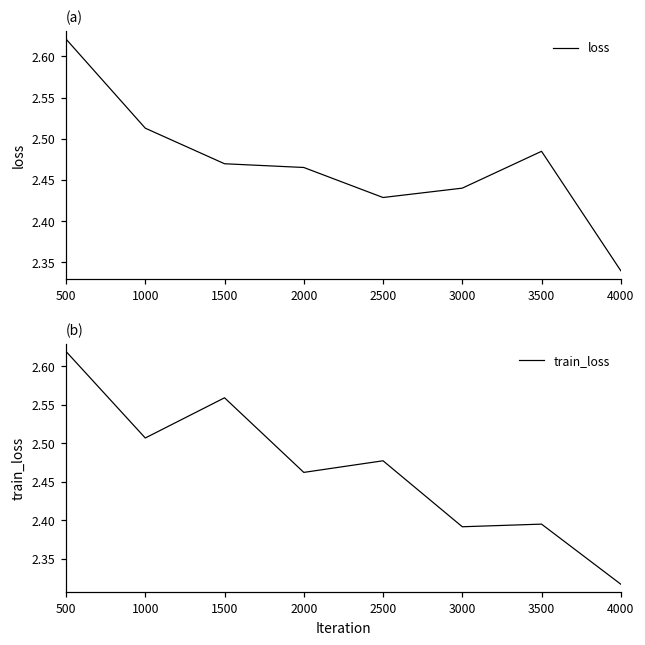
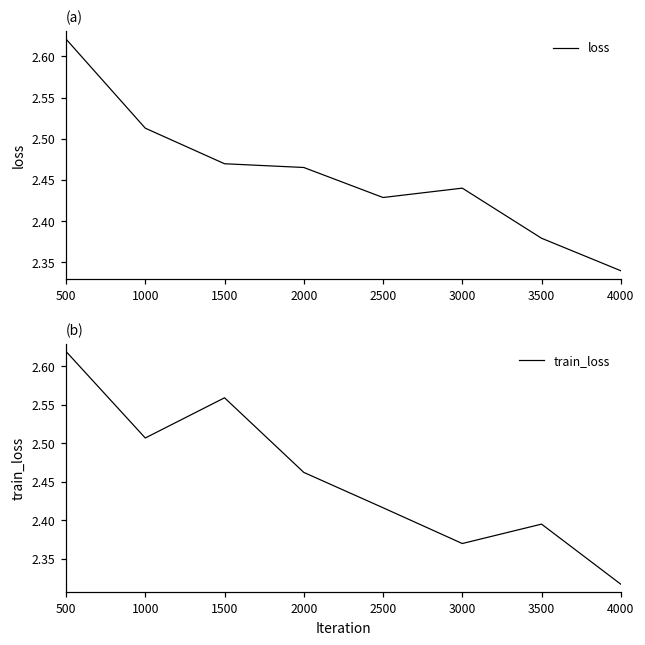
  {
    "(a)": {
      "500": 2.62,
      "1000": 2.51,
      "1500": 2.47,
      "2000": 2.47,
      "2500": 2.43,
      "3000": 2.44,
-     "3500": 2.48,
+     "3500": 2.38,
      "4000": 2.34
    },
    "(b)": {
      "500": 2.62,
      "1000": 2.51,
      "1500": 2.56,
      "2000": 2.46,
-     "2500": 2.48,
-     "3000": 2.39,
+     "2500": 2.42,
+     "3000": 2.37,
      "3500": 2.39,
      "4000": 2.32
    }
  }
